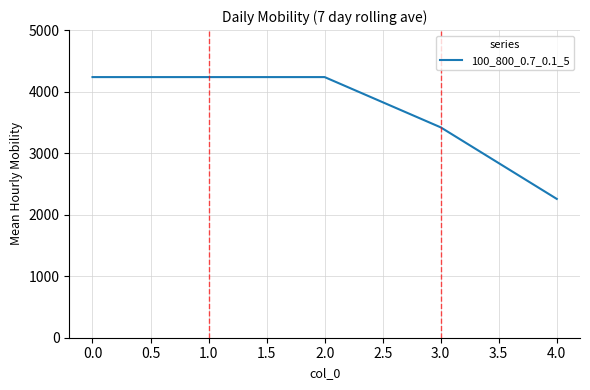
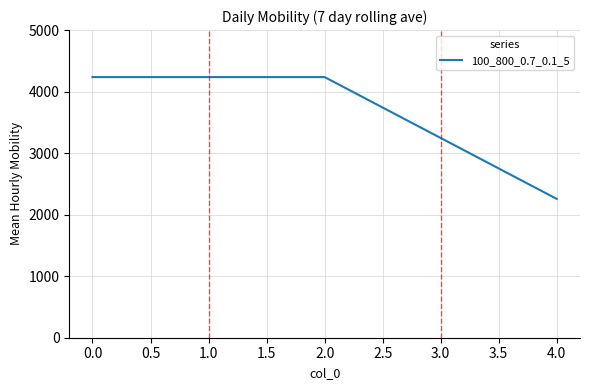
  {
    "0.0": 4200,
    "1.0": 4200,
    "2.0": 4200,
-   "3.0": 3400,
+   "3.0": 3200,
    "4.0": 2300
  }
